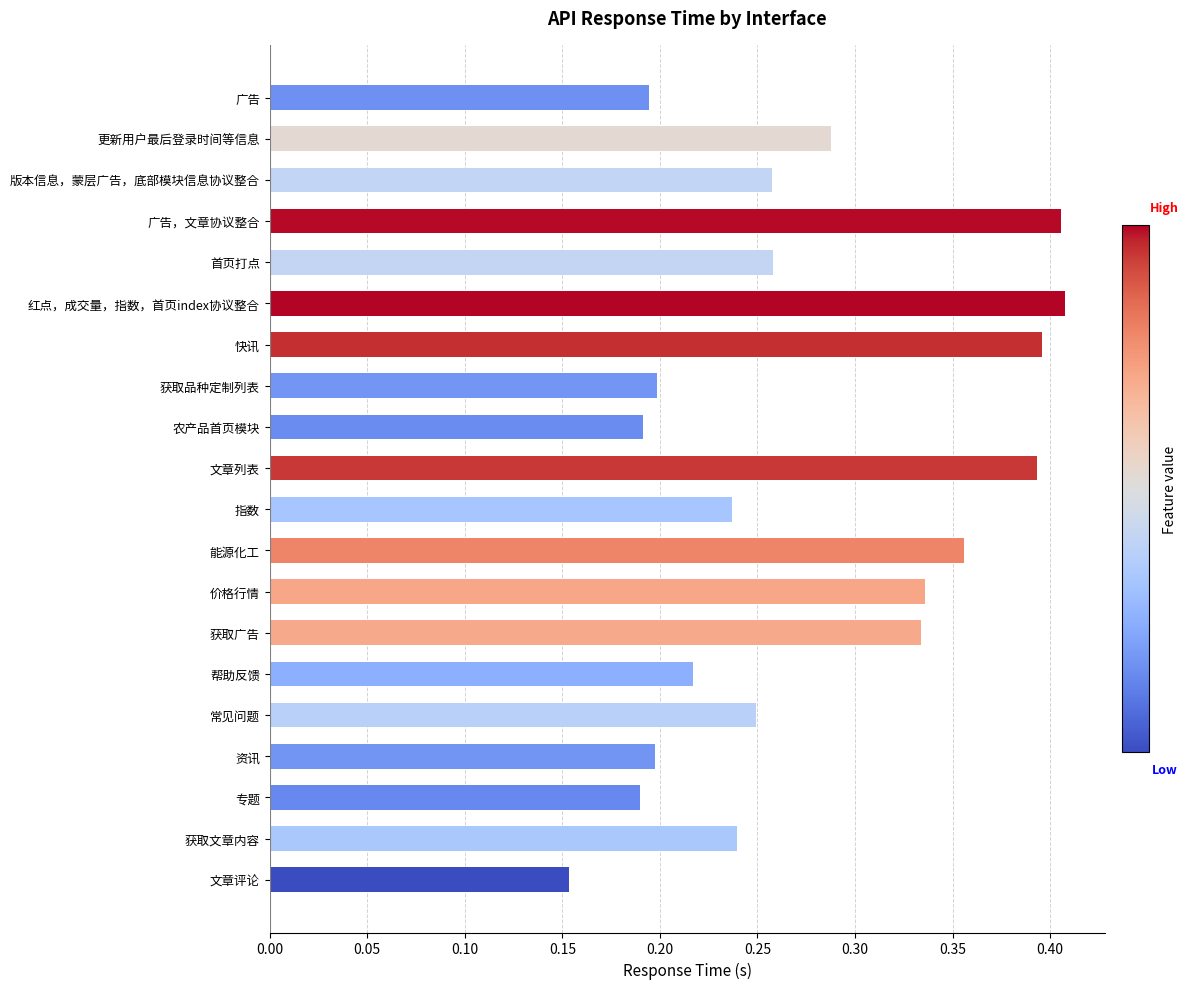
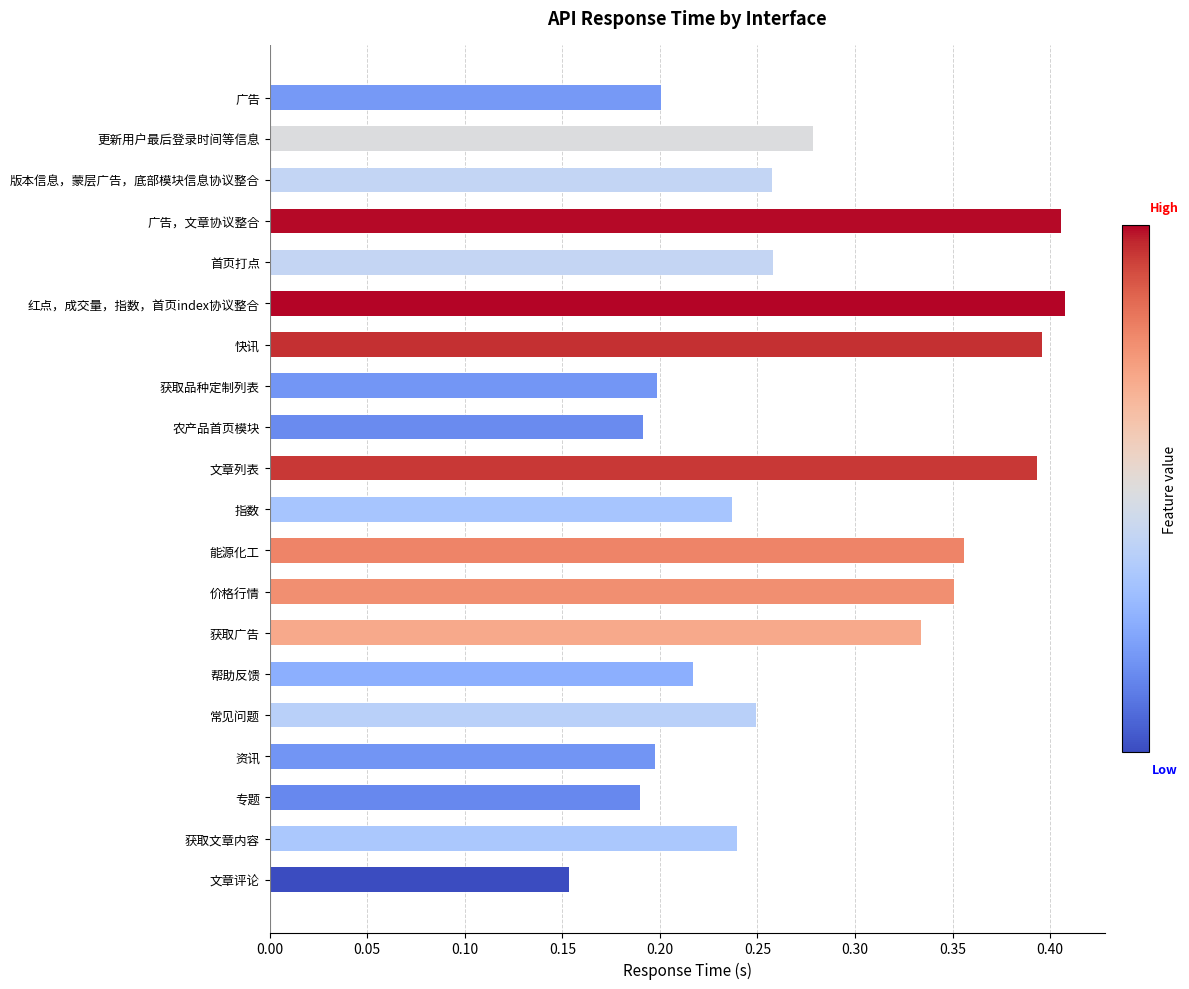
  {
-   "广告": 0.194,
-   "更新用户最后登录时间等信息": 0.288,
+   "广告": 0.200,
+   "更新用户最后登录时间等信息": 0.279,
    "版本信息，蒙层广告，底部模块信息协议整合": 0.258,
    "广告，文章协议整合": 0.406,
    "首页打点": 0.258,
    "红点，成交量，指数，首页index协议整合": 0.408,
    "快讯": 0.396,
    "获取品种定制列表": 0.199,
    "农产品首页模块": 0.191,
    "文章列表": 0.393,
    "指数": 0.237,
    "能源化工": 0.356,
-   "价格行情": 0.336,
+   "价格行情": 0.351,
    "获取广告": 0.334,
    "帮助反馈": 0.217,
    "常见问题": 0.249,
    "资讯": 0.198,
    "专题": 0.190,
    "获取文章内容": 0.239,
    "文章评论": 0.154
  }
